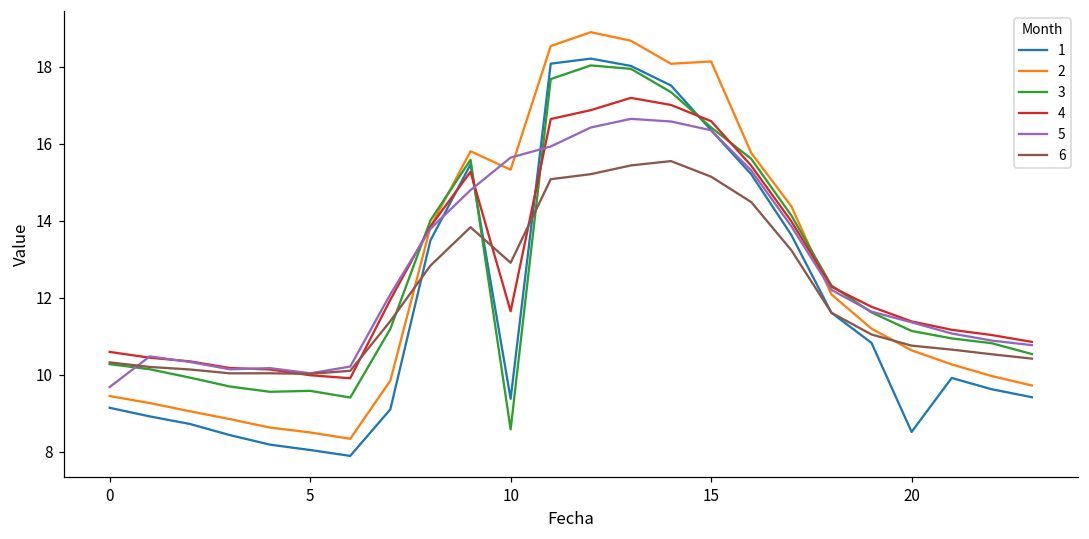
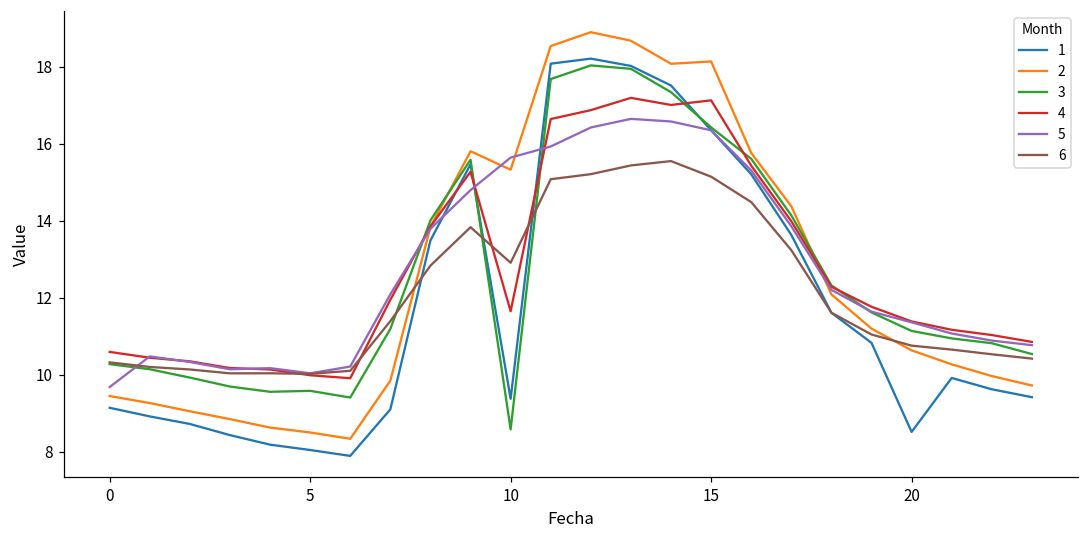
  {
    "1": {
      "0": 9.1,
      "5": 8.0,
      "10": 9.4,
      "20": 8.5
    },
    "2": {
      "0": 9.4,
      "5": 8.5,
      "10": 15.3,
      "15": 18.1,
      "20": 10.6
    },
    "3": {
      "5": 9.6,
      "10": 8.6,
      "15": 16.4,
      "20": 11.1
    },
    "4": {
      "0": 10.6,
      "10": 11.7,
-     "15": 16.6
+     "15": 17.1
    },
    "5": {
      "0": 9.7,
      "10": 15.6
    },
    "6": {
      "10": 12.9,
      "15": 15.1,
      "20": 10.8
    }
  }
